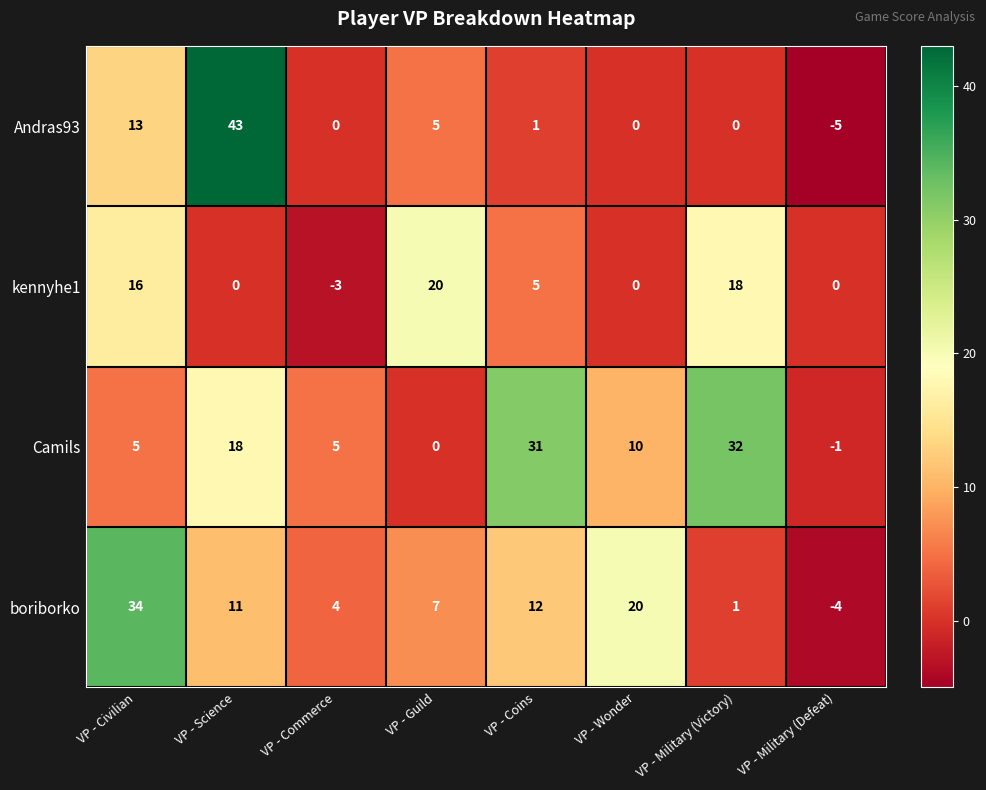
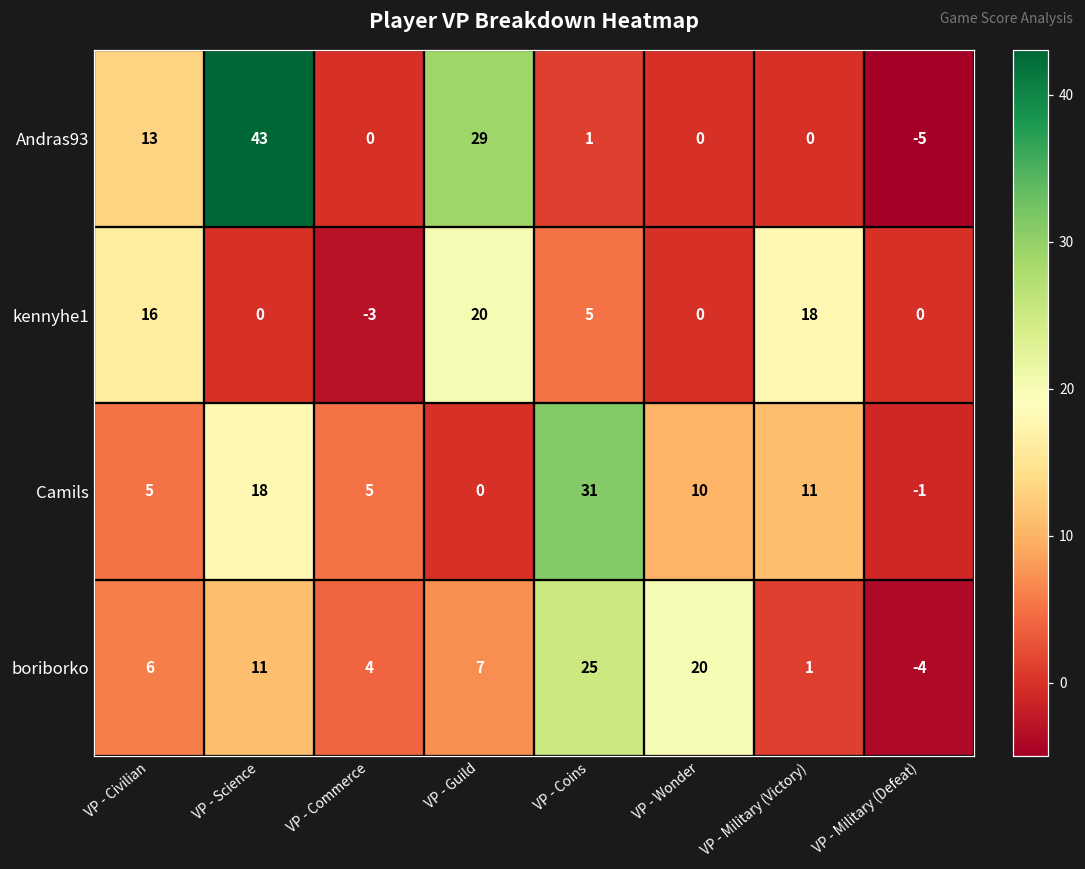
  {
    "Andras93": {
      "VP - Civilian": 13,
      "VP - Science": 43,
      "VP - Commerce": 0,
-     "VP - Guild": 5,
+     "VP - Guild": 29,
      "VP - Coins": 1,
      "VP - Wonder": 0,
      "VP - Military (Victory)": 0,
      "VP - Military (Defeat)": -5
    },
    "kennyhe1": {
      "VP - Civilian": 16,
      "VP - Science": 0,
      "VP - Commerce": -3,
      "VP - Guild": 20,
      "VP - Coins": 5,
      "VP - Wonder": 0,
      "VP - Military (Victory)": 18,
      "VP - Military (Defeat)": 0
    },
    "Camils": {
      "VP - Civilian": 5,
      "VP - Science": 18,
      "VP - Commerce": 5,
      "VP - Guild": 0,
      "VP - Coins": 31,
      "VP - Wonder": 10,
-     "VP - Military (Victory)": 32,
+     "VP - Military (Victory)": 11,
      "VP - Military (Defeat)": -1
    },
    "boriborko": {
-     "VP - Civilian": 34,
+     "VP - Civilian": 6,
      "VP - Science": 11,
      "VP - Commerce": 4,
      "VP - Guild": 7,
-     "VP - Coins": 12,
+     "VP - Coins": 25,
      "VP - Wonder": 20,
      "VP - Military (Victory)": 1,
      "VP - Military (Defeat)": -4
    }
  }
